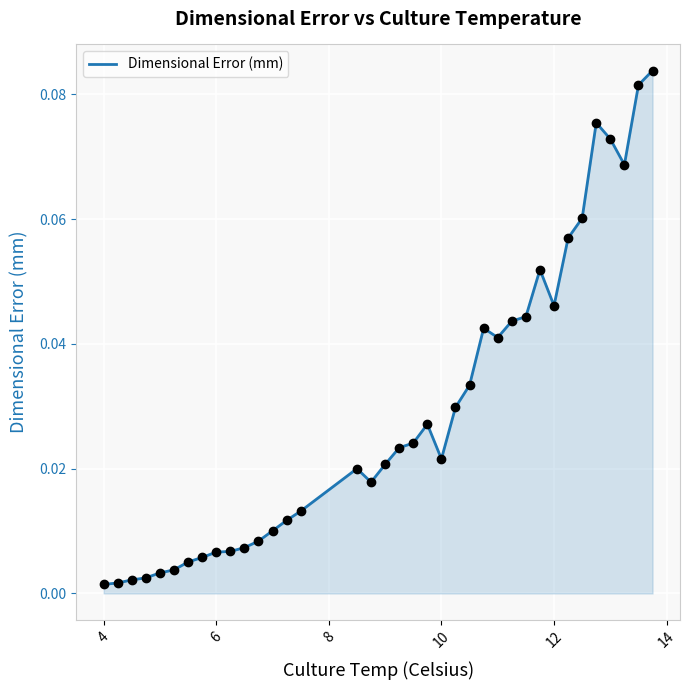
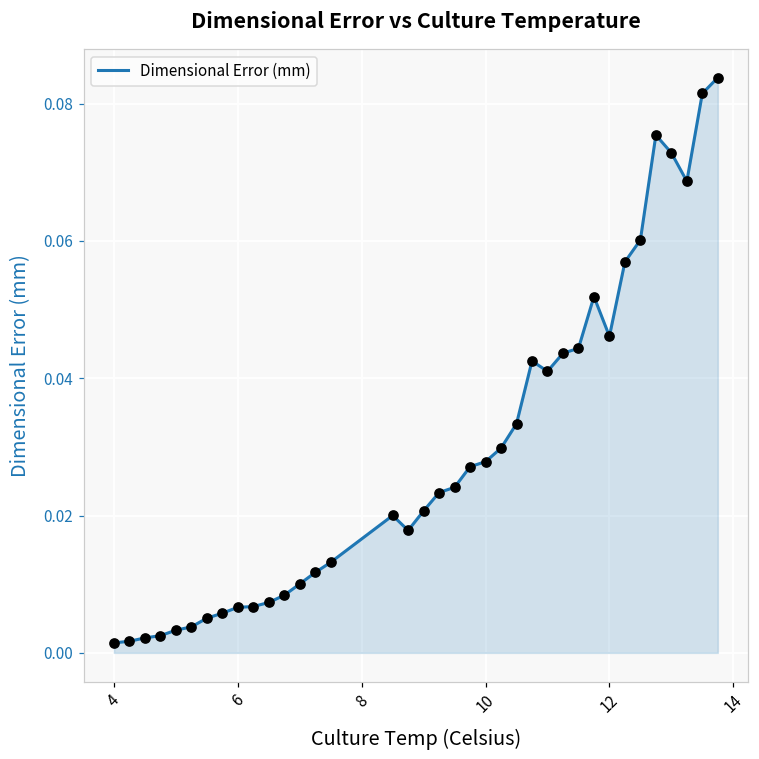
  {
    "4": 0.001,
    "6": 0.007,
-   "10": 0.022,
+   "10": 0.028,
    "12": 0.046
  }
